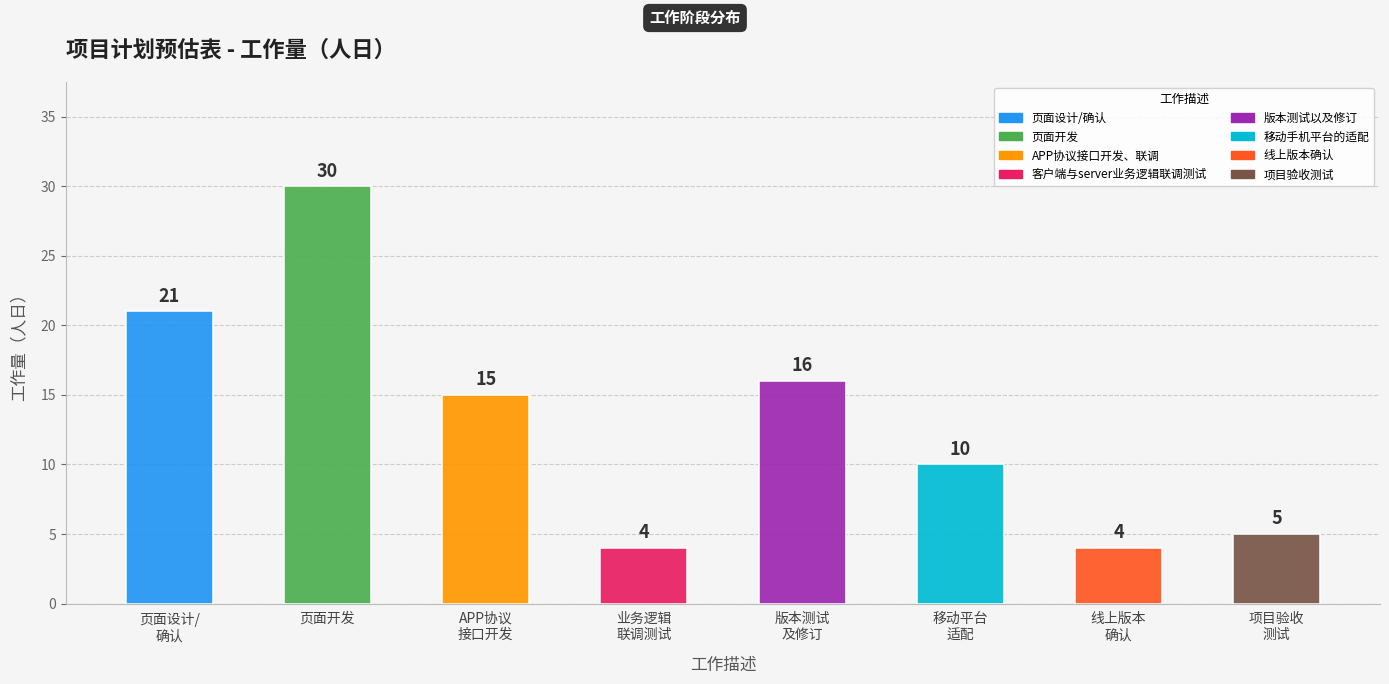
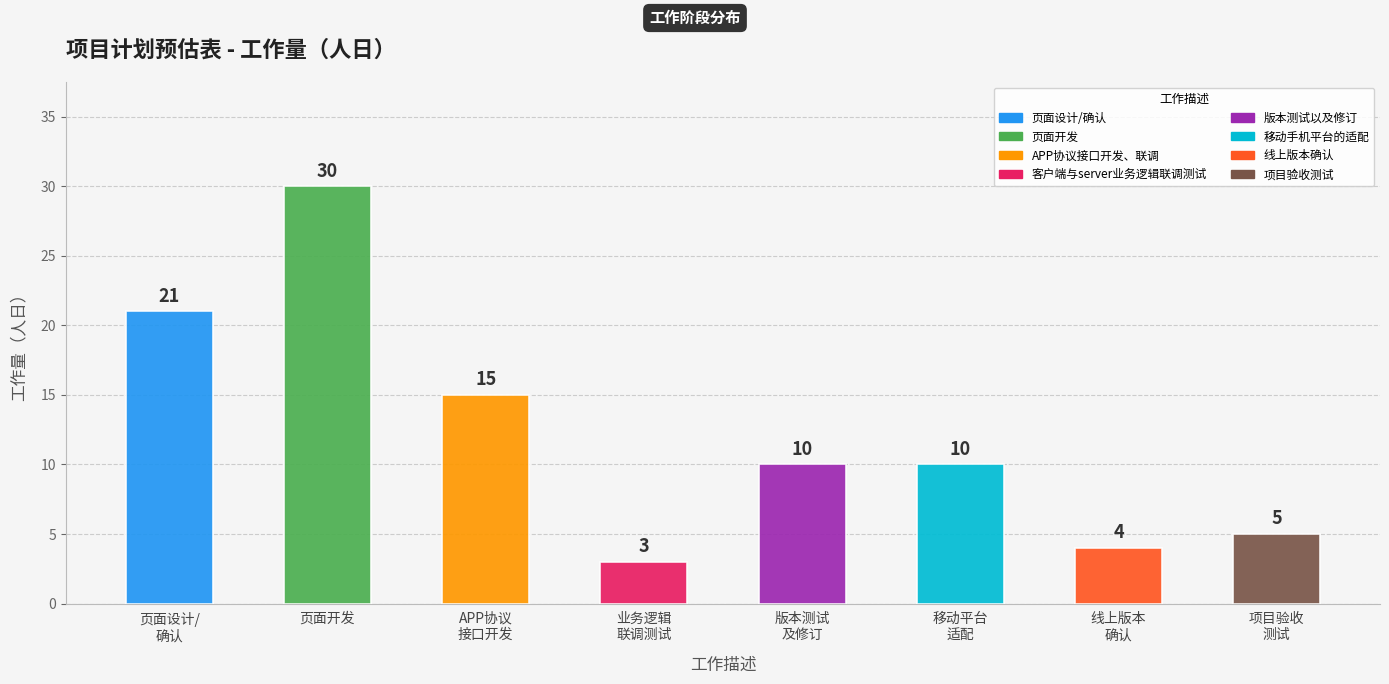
  {
    "页面设计/ 确认": 21,
    "页面开发": 30,
    "APP协议 接口开发": 15,
-   "业务逻辑 联调测试": 4,
-   "版本测试 及修订": 16,
+   "业务逻辑 联调测试": 3,
+   "版本测试 及修订": 10,
    "移动平台 适配": 10,
    "线上版本 确认": 4,
    "项目验收 测试": 5
  }
